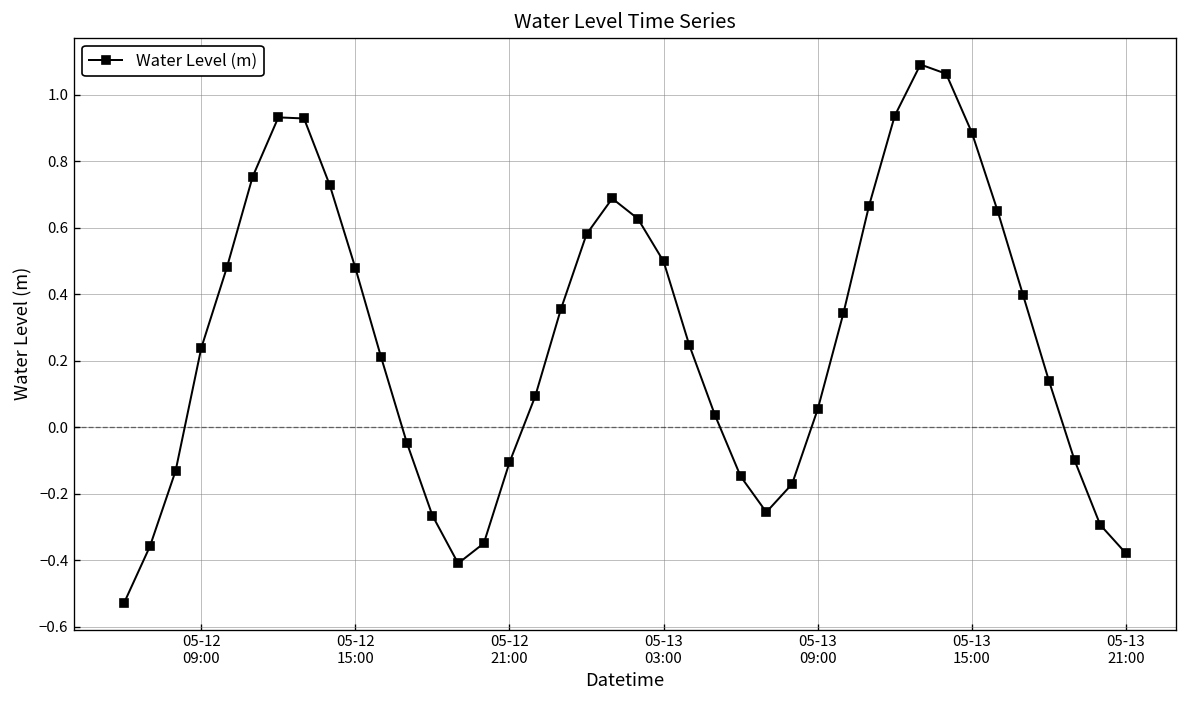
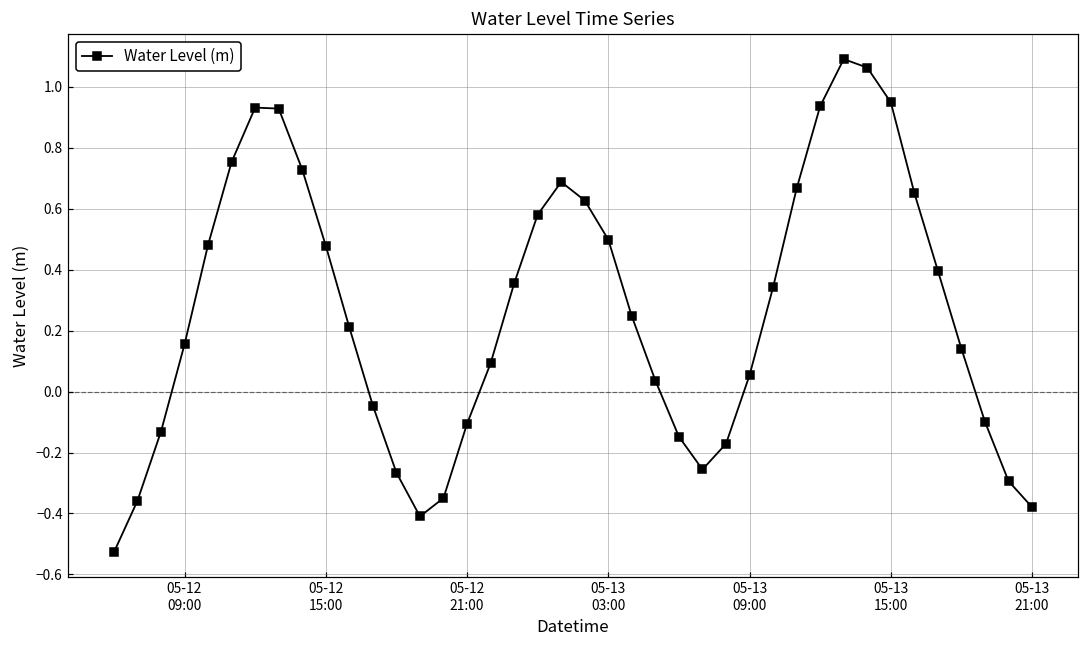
  {
-   "05-12 09:00": 0.24,
+   "05-12 09:00": 0.15,
    "05-12 15:00": 0.48,
    "05-12 21:00": -0.11,
    "05-13 03:00": 0.50,
    "05-13 09:00": 0.05,
-   "05-13 15:00": 0.89,
+   "05-13 15:00": 0.95,
    "05-13 21:00": -0.38
  }
